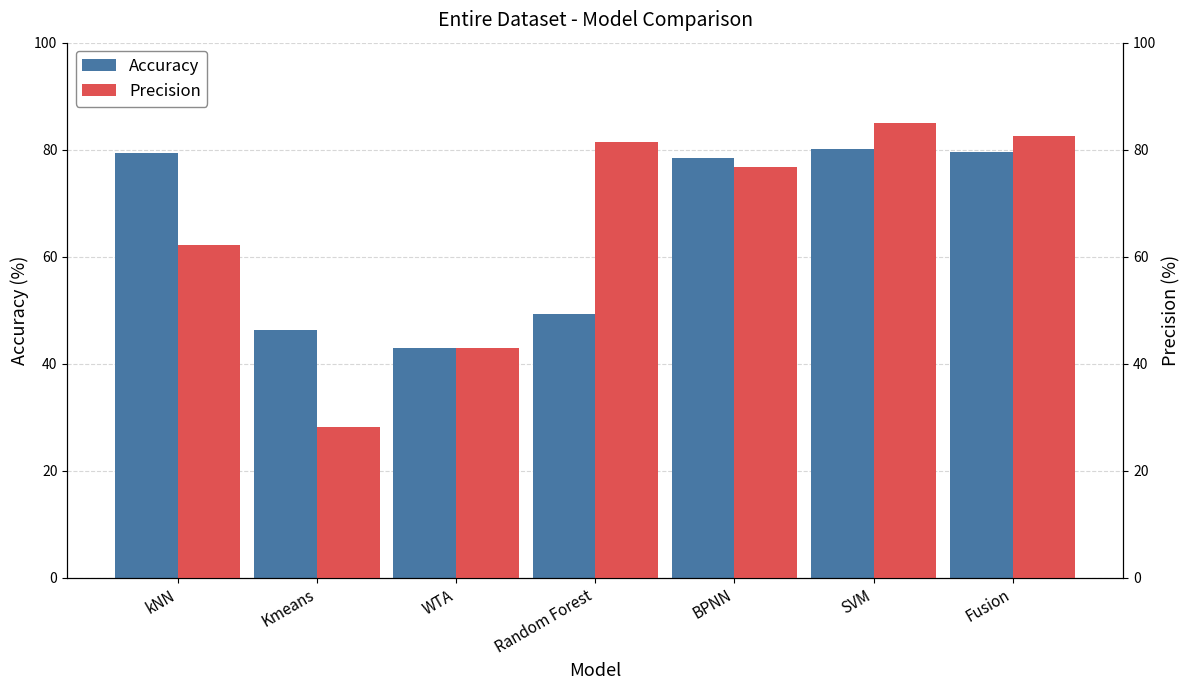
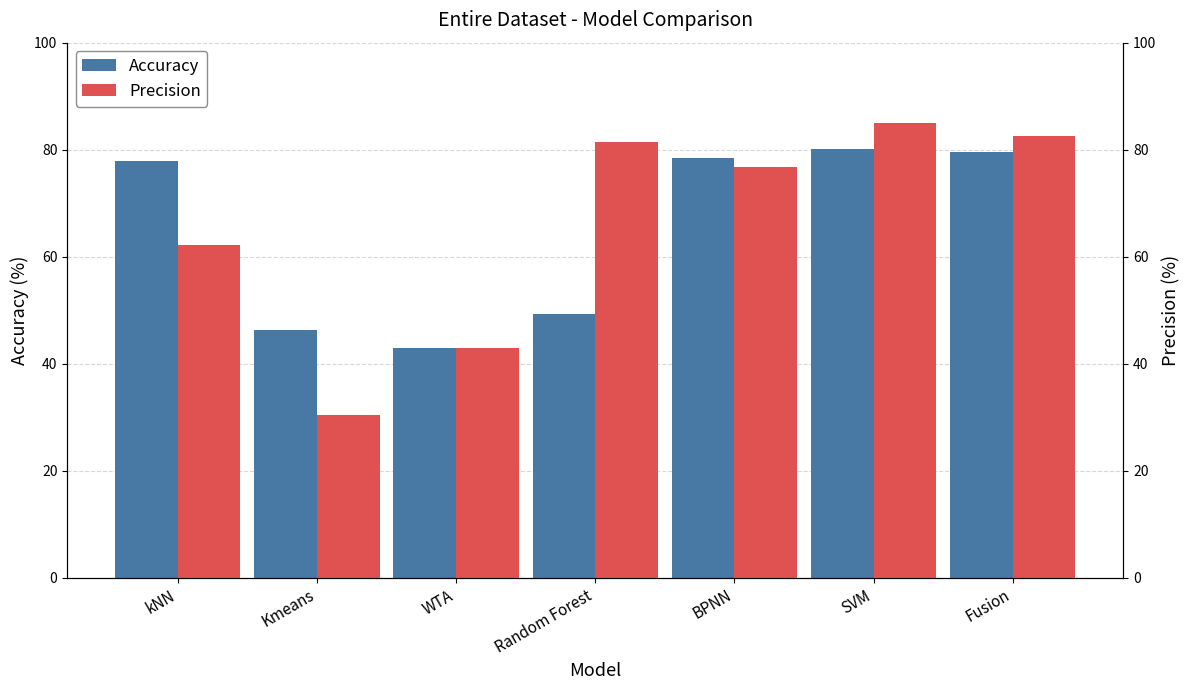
  {
    "Accuracy": {
-     "kNN": 79,
+     "kNN": 78,
      "Kmeans": 46,
      "WTA": 43,
      "Random Forest": 49,
      "BPNN": 79,
      "SVM": 80,
      "Fusion": 80
    },
    "Precision": {
      "kNN": 62,
-     "Kmeans": 28,
+     "Kmeans": 30,
      "WTA": 43,
      "Random Forest": 81,
      "BPNN": 77,
      "SVM": 85,
      "Fusion": 83
    }
  }
